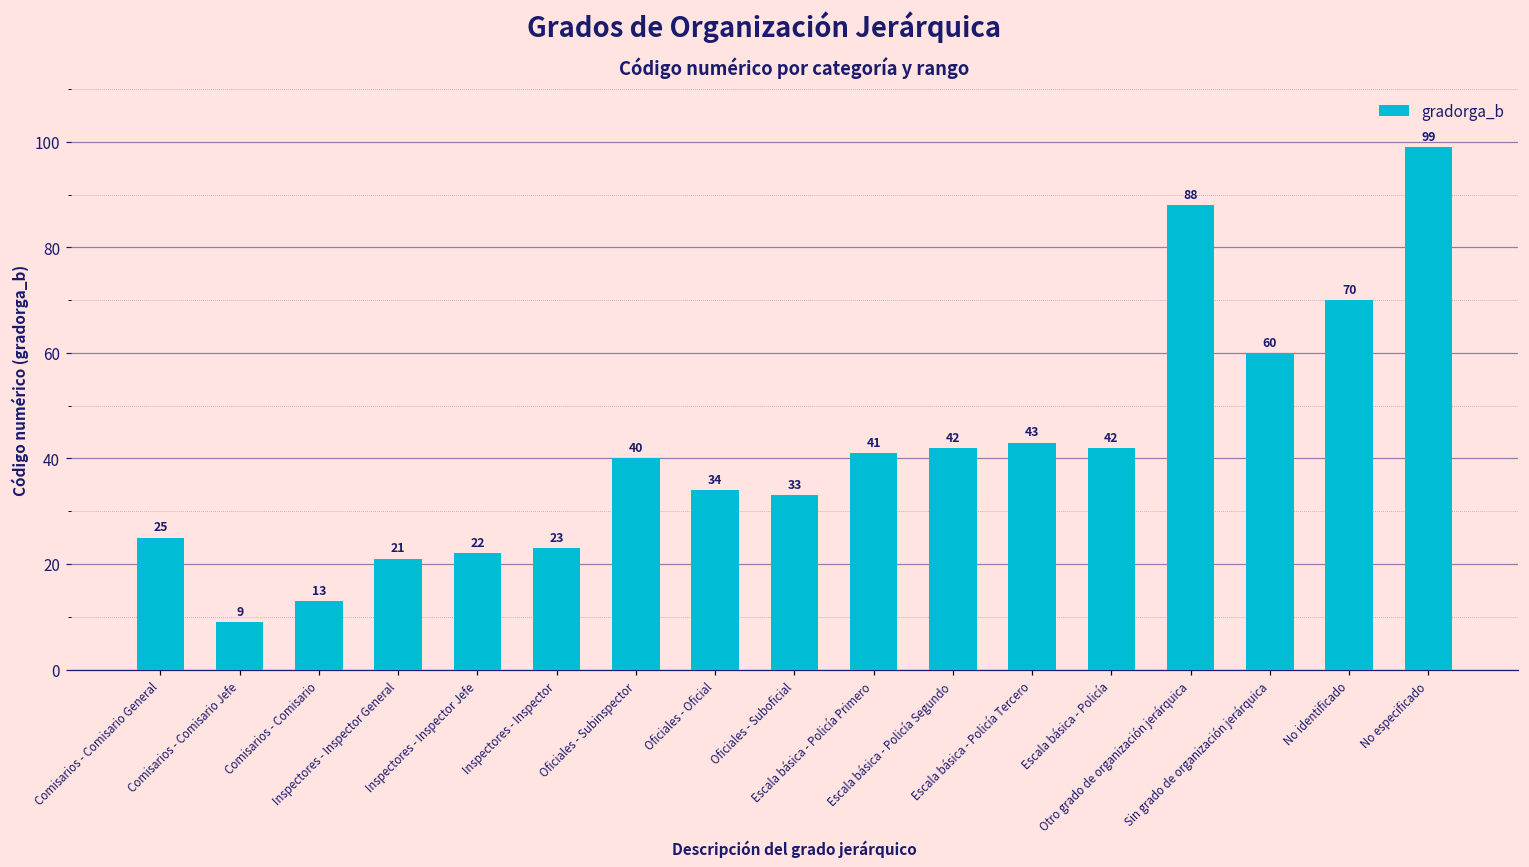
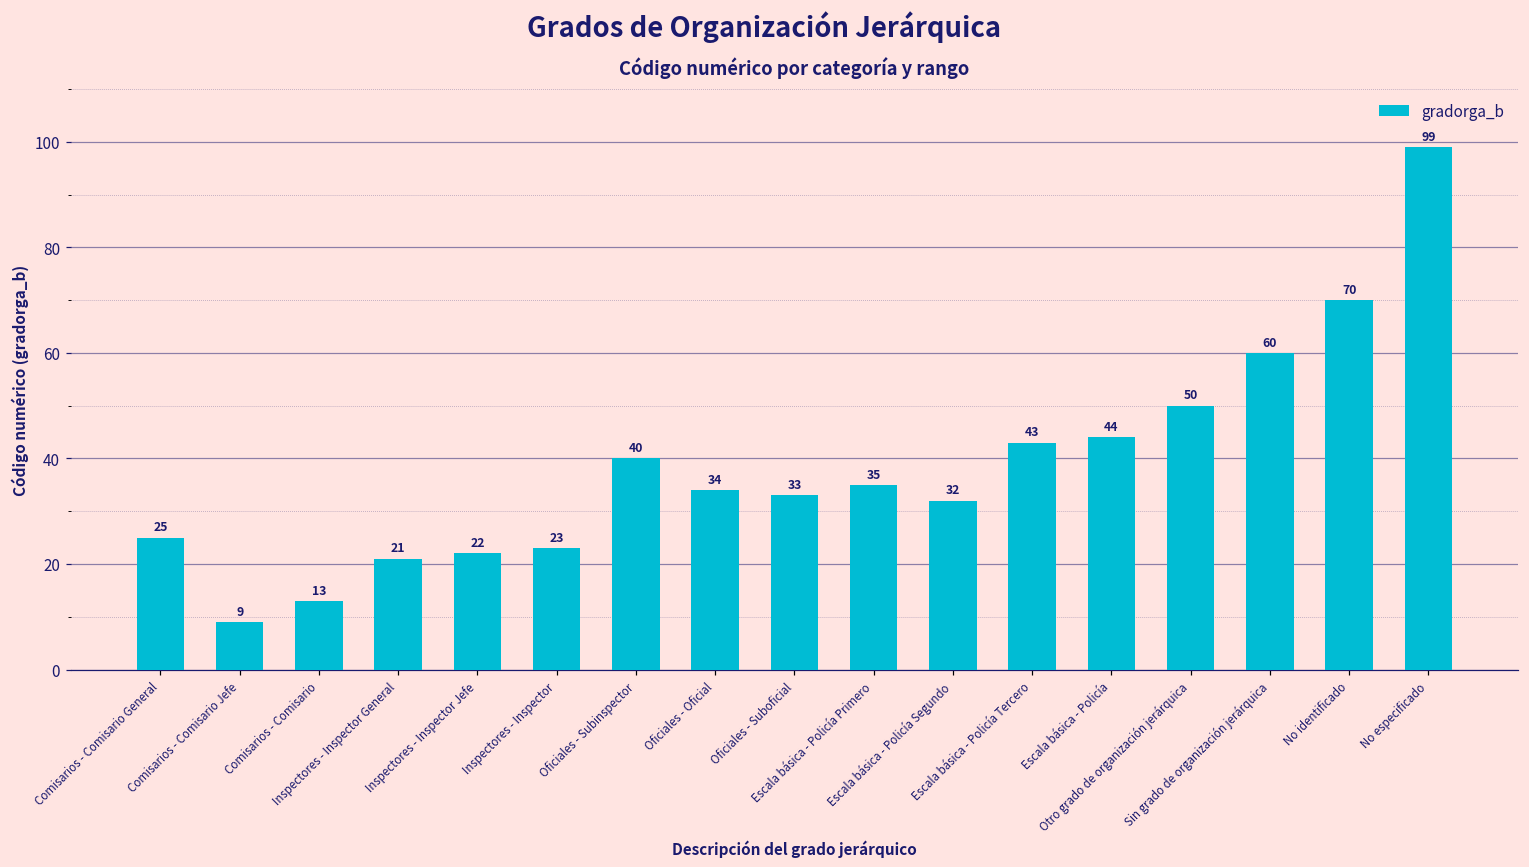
  {
    "Comisarios - Comisario General": 25,
    "Comisarios - Comisario Jefe": 9,
    "Comisarios - Comisario": 13,
    "Inspectores - Inspector General": 21,
    "Inspectores - Inspector Jefe": 22,
    "Inspectores - Inspector": 23,
    "Oficiales - Subinspector": 40,
    "Oficiales - Oficial": 34,
    "Oficiales - Suboficial": 33,
-   "Escala básica - Policía Primero": 41,
-   "Escala básica - Policía Segundo": 42,
+   "Escala básica - Policía Primero": 35,
+   "Escala básica - Policía Segundo": 32,
    "Escala básica - Policía Tercero": 43,
-   "Escala básica - Policía": 42,
-   "Otro grado de organización jerárquica": 88,
+   "Escala básica - Policía": 44,
+   "Otro grado de organización jerárquica": 50,
    "Sin grado de organización jerárquica": 60,
    "No identificado": 70,
    "No especificado": 99
  }
